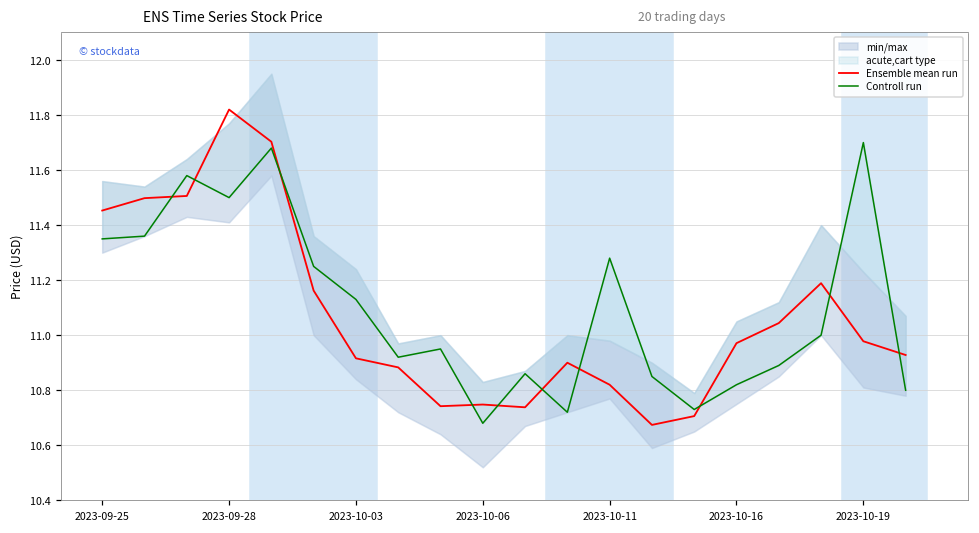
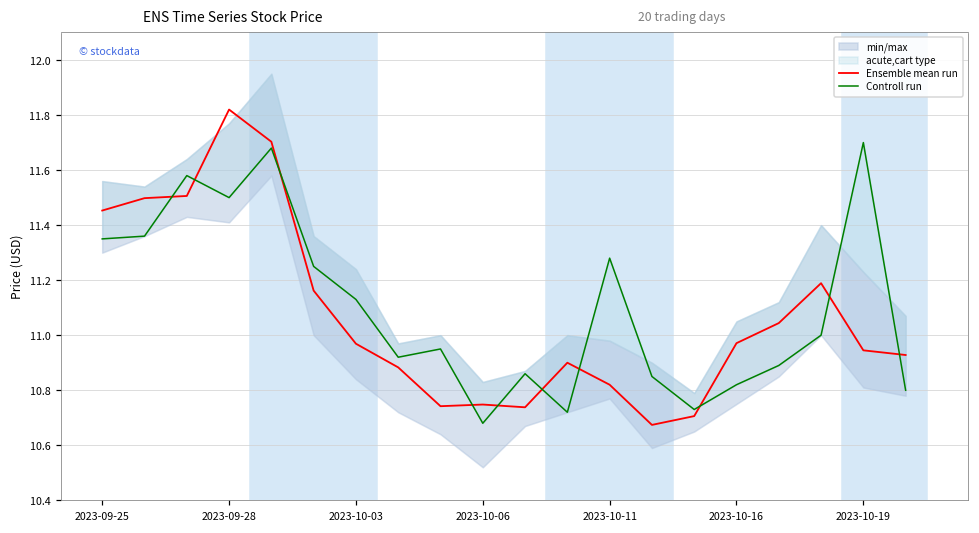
  {
    "Ensemble mean run": {
      "2023-09-25": 11.45,
      "2023-09-28": 11.82,
-     "2023-10-03": 10.92,
+     "2023-10-03": 10.97,
      "2023-10-06": 10.75,
      "2023-10-11": 10.82,
      "2023-10-16": 10.97,
-     "2023-10-19": 10.98
+     "2023-10-19": 10.95
    },
    "Controll run": {
      "2023-09-25": 11.35,
      "2023-09-28": 11.50,
      "2023-10-03": 11.13,
      "2023-10-06": 10.68,
      "2023-10-16": 10.82
    }
  }
